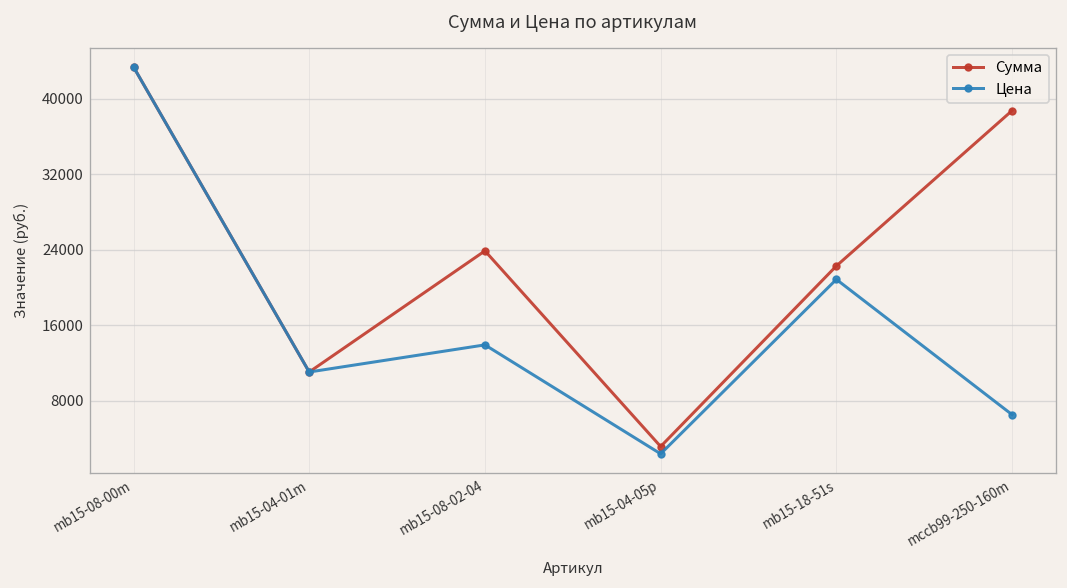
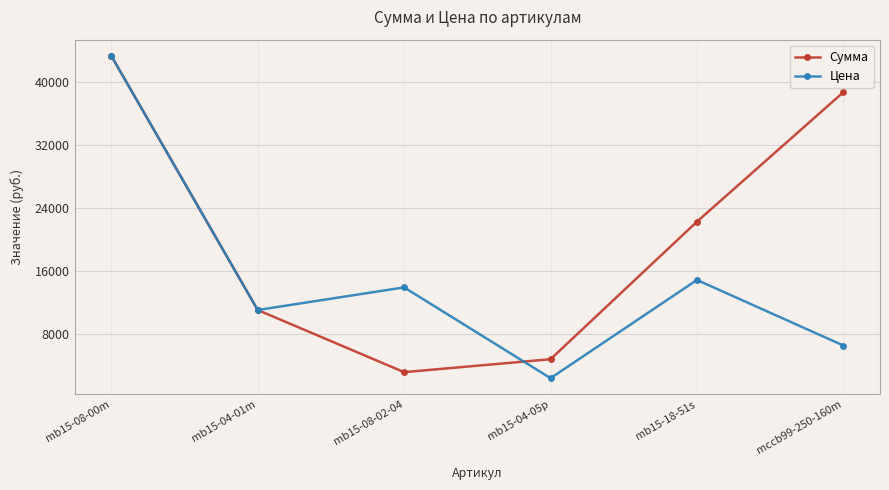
  {
    "Сумма": {
-     "mb15-08-02-04": 24000,
-     "mb15-04-05p": 3000,
+     "mb15-08-02-04": 3000,
+     "mb15-04-05p": 5000,
      "mb15-18-51s": 22000,
      "mccb99-250-160m": 39000
    },
    "Цена": {
      "mb15-08-02-04": 14000,
      "mb15-04-05p": 2000,
-     "mb15-18-51s": 21000,
+     "mb15-18-51s": 15000,
      "mccb99-250-160m": 7000
    }
  }
